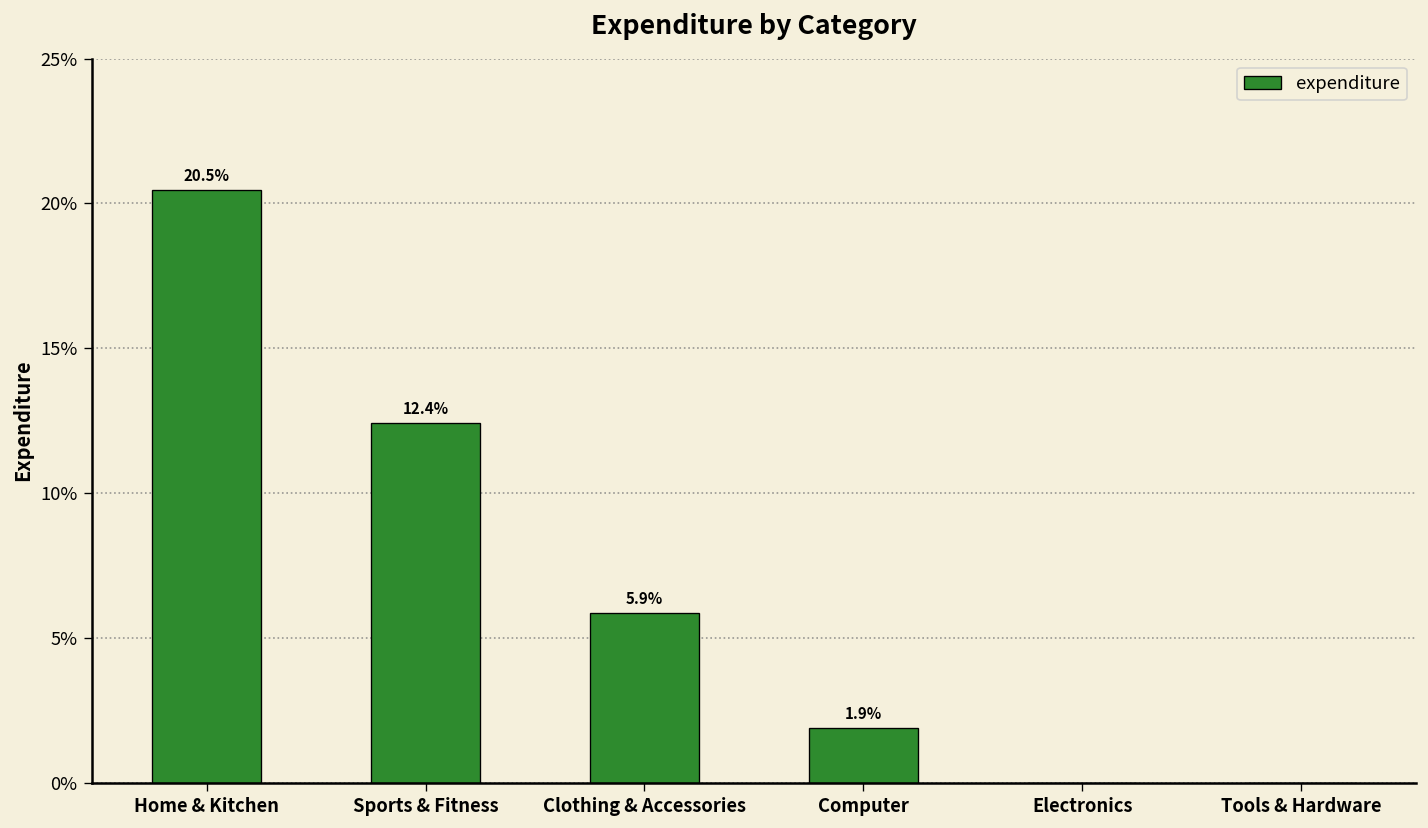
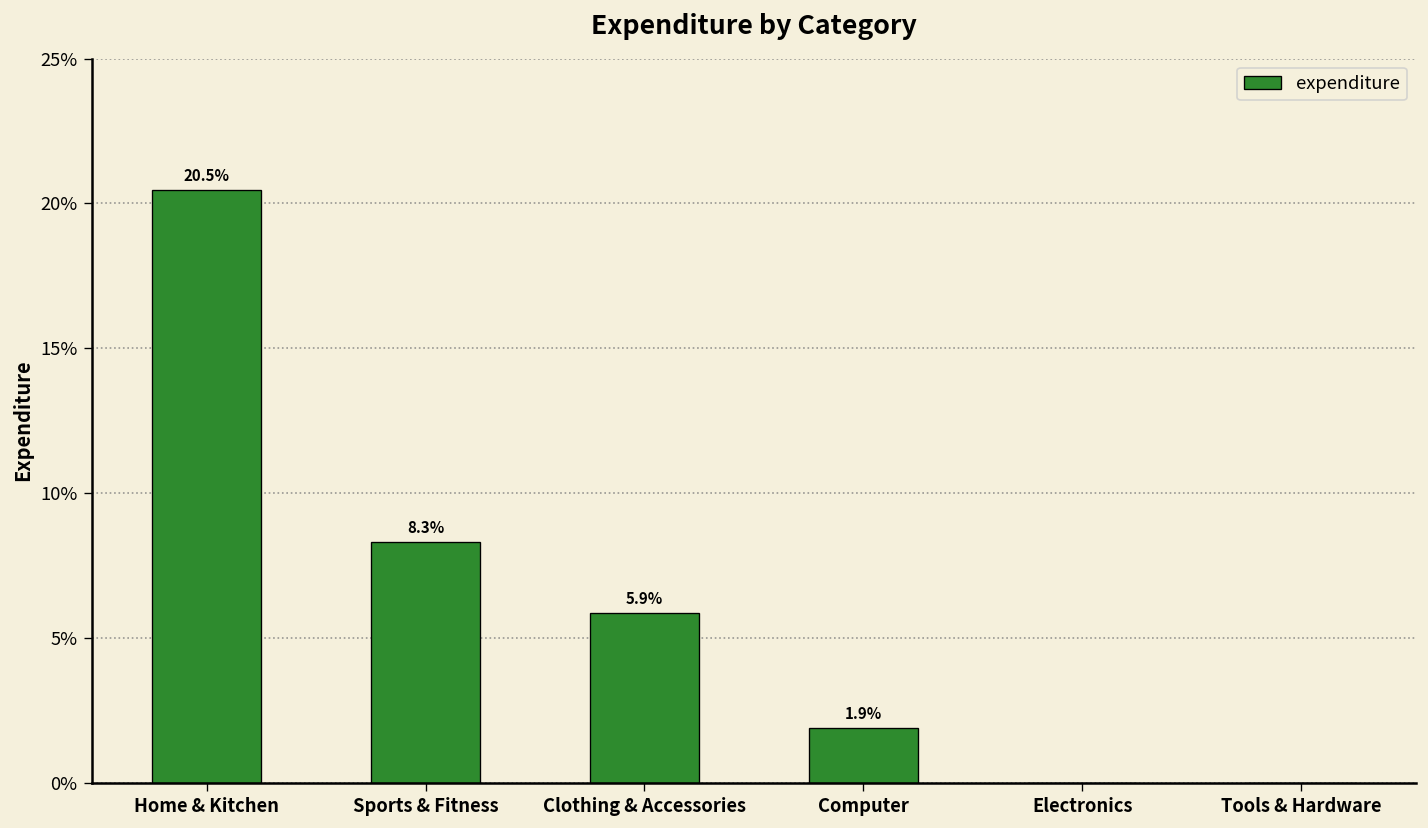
  {
    "Home & Kitchen": "20.5%",
-   "Sports & Fitness": "12.4%",
+   "Sports & Fitness": "8.3%",
    "Clothing & Accessories": "5.9%",
    "Computer": "1.9%"
  }
